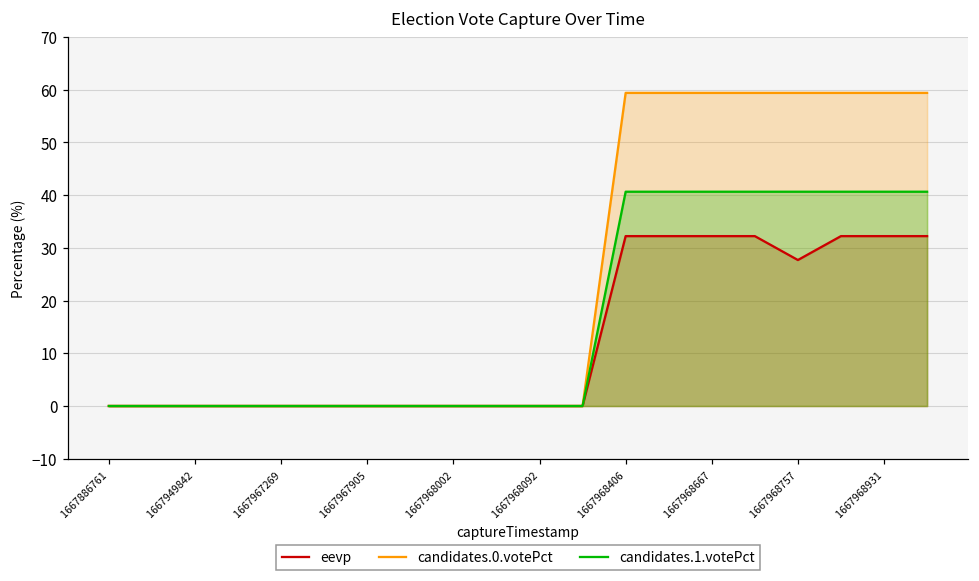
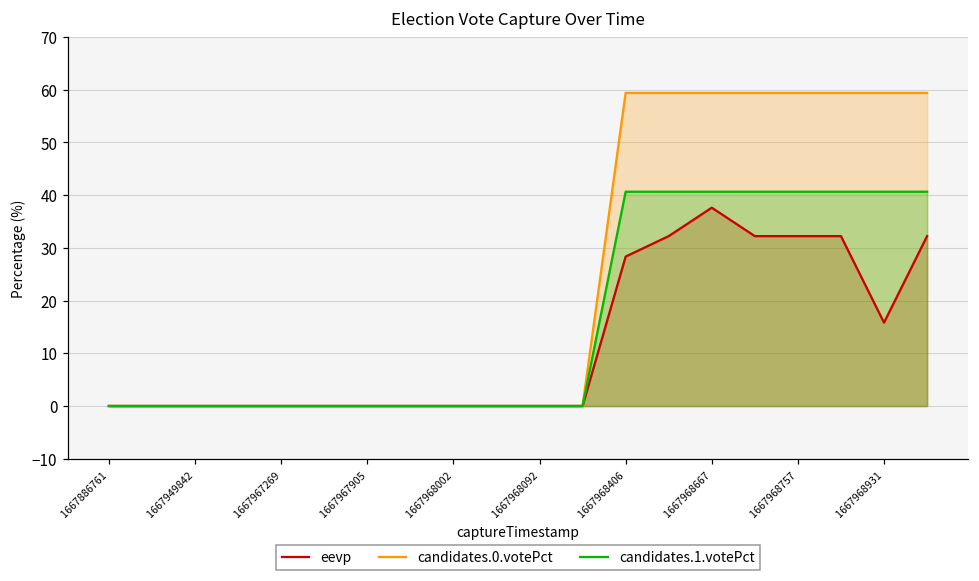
  {
    "eevp": {
-     "1667968406": 32,
-     "1667968667": 32,
-     "1667968757": 28,
-     "1667968931": 32
+     "1667968406": 28,
+     "1667968667": 38,
+     "1667968757": 32,
+     "1667968931": 16
    },
    "candidates.0.votePct": {
      "1667968406": 59,
      "1667968667": 59,
      "1667968757": 59,
      "1667968931": 59
    },
    "candidates.1.votePct": {
      "1667968406": 41,
      "1667968667": 41,
      "1667968757": 41,
      "1667968931": 41
    }
  }
